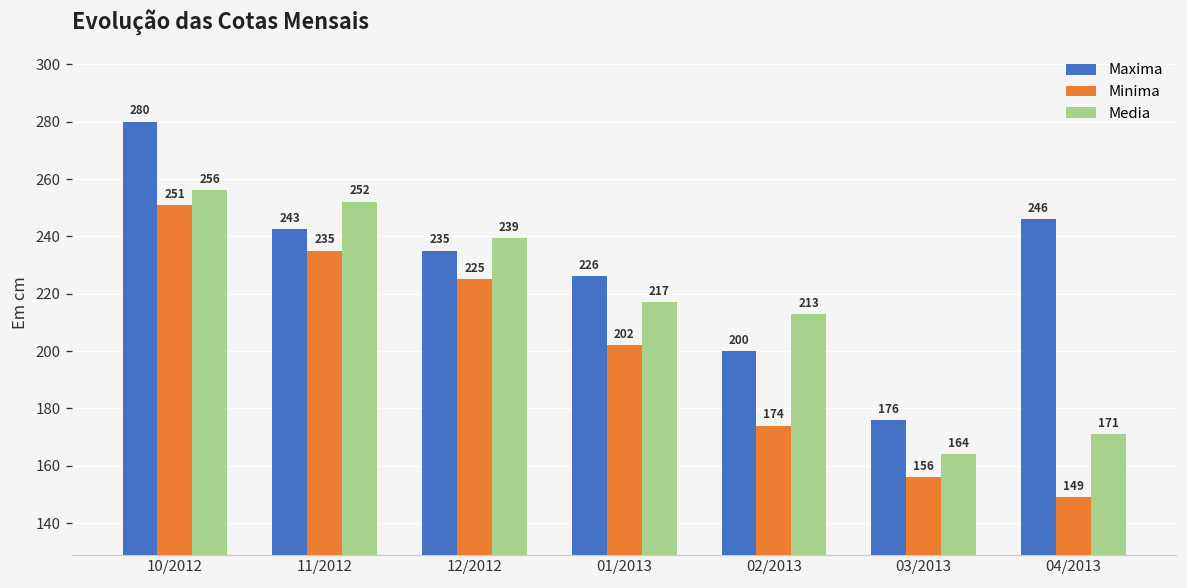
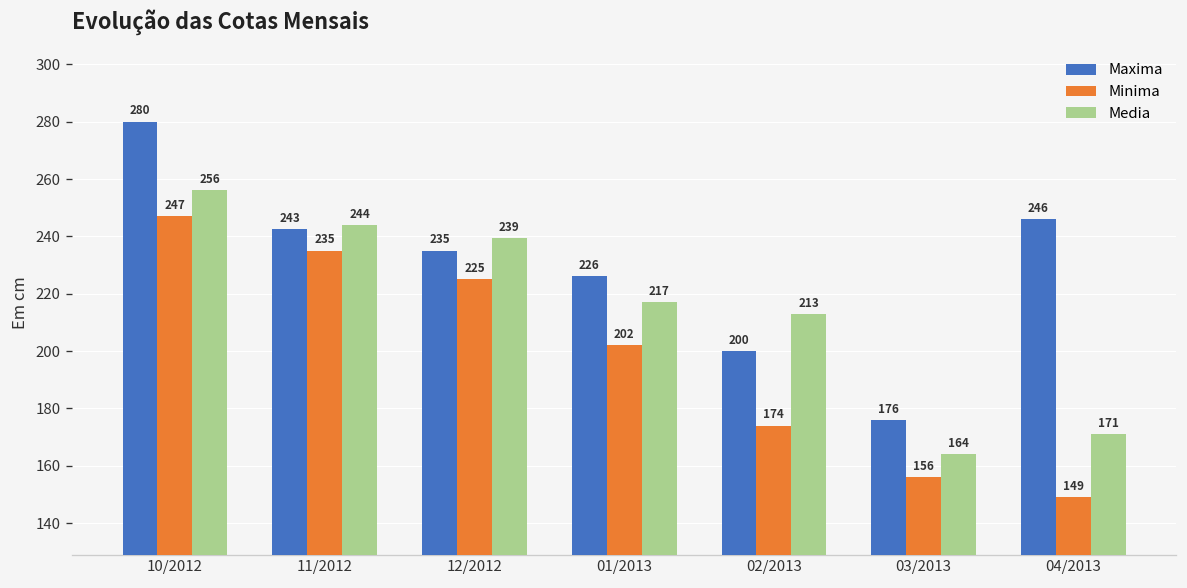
  {
    "Maxima": {
      "10/2012": 280,
      "11/2012": 243,
      "12/2012": 235,
      "01/2013": 226,
      "02/2013": 200,
      "03/2013": 176,
      "04/2013": 246
    },
    "Minima": {
-     "10/2012": 251,
+     "10/2012": 247,
      "11/2012": 235,
      "12/2012": 225,
      "01/2013": 202,
      "02/2013": 174,
      "03/2013": 156,
      "04/2013": 149
    },
    "Media": {
      "10/2012": 256,
-     "11/2012": 252,
+     "11/2012": 244,
      "12/2012": 239,
      "01/2013": 217,
      "02/2013": 213,
      "03/2013": 164,
      "04/2013": 171
    }
  }
